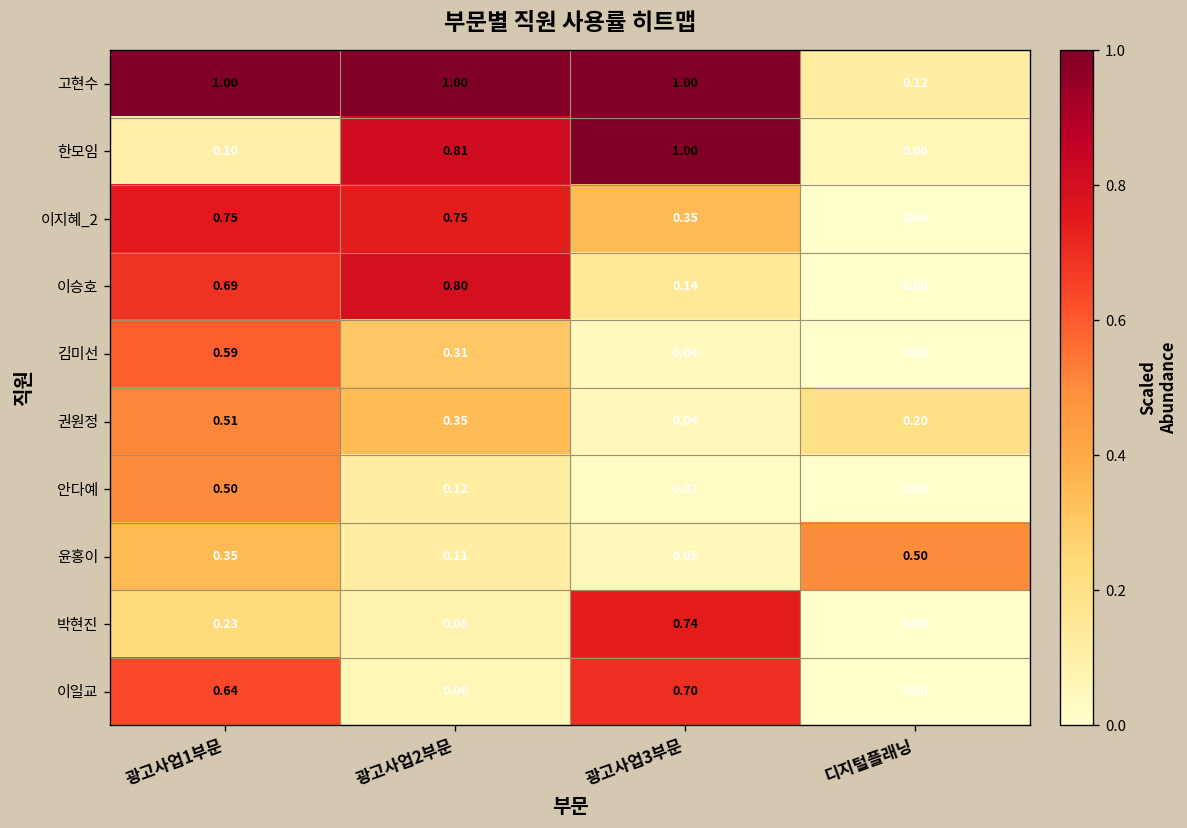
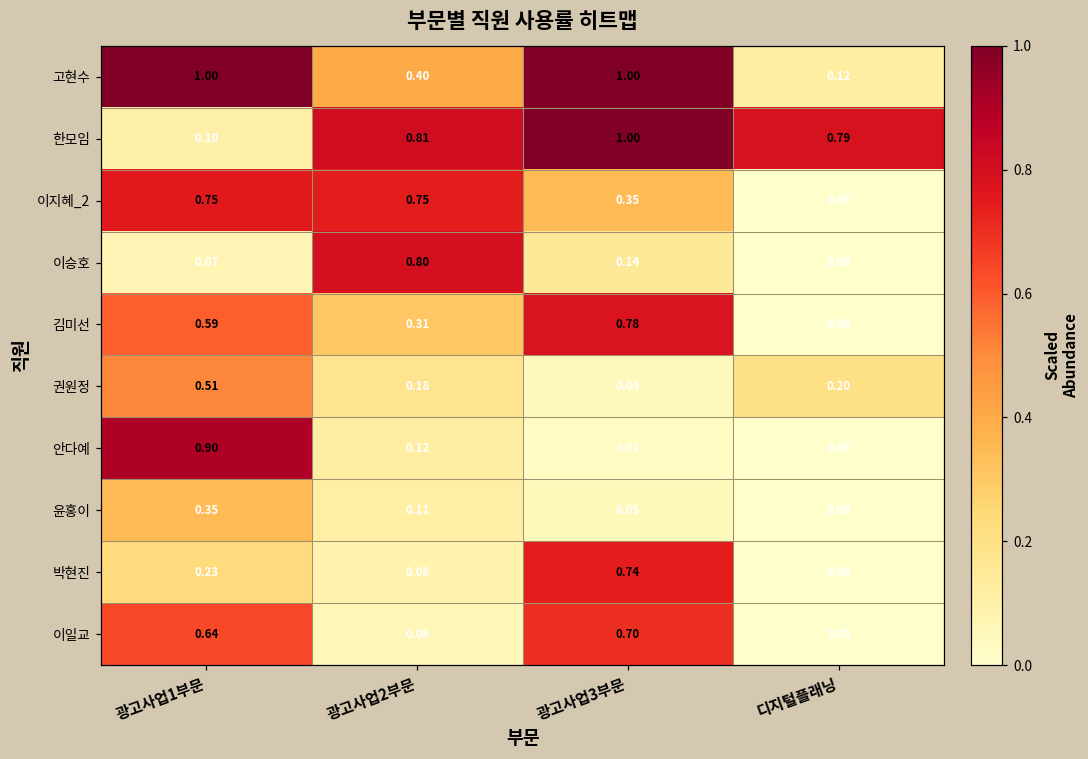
  {
    "고현수": {
      "광고사업1부문": 1.00,
-     "광고사업2부문": 1.00,
+     "광고사업2부문": 0.40,
      "광고사업3부문": 1.00,
      "디지털플래닝": 0.12
    },
    "한모임": {
      "광고사업1부문": 0.10,
      "광고사업2부문": 0.81,
      "광고사업3부문": 1.00,
-     "디지털플래닝": 0.06
+     "디지털플래닝": 0.79
    },
    "이지혜_2": {
      "광고사업1부문": 0.75,
      "광고사업2부문": 0.75,
      "광고사업3부문": 0.35,
      "디지털플래닝": 0.00
    },
    "이승호": {
-     "광고사업1부문": 0.69,
+     "광고사업1부문": 0.07,
      "광고사업2부문": 0.80,
      "광고사업3부문": 0.14,
      "디지털플래닝": 0.00
    },
    "김미선": {
      "광고사업1부문": 0.59,
      "광고사업2부문": 0.31,
-     "광고사업3부문": 0.04,
+     "광고사업3부문": 0.78,
      "디지털플래닝": 0.00
    },
    "권원정": {
      "광고사업1부문": 0.51,
-     "광고사업2부문": 0.35,
+     "광고사업2부문": 0.18,
      "광고사업3부문": 0.04,
      "디지털플래닝": 0.20
    },
    "안다예": {
-     "광고사업1부문": 0.50,
+     "광고사업1부문": 0.90,
      "광고사업2부문": 0.12,
      "광고사업3부문": 0.02,
      "디지털플래닝": 0.00
    },
    "윤홍이": {
      "광고사업1부문": 0.35,
      "광고사업2부문": 0.11,
      "광고사업3부문": 0.05,
-     "디지털플래닝": 0.50
+     "디지털플래닝": 0.00
    },
    "박현진": {
      "광고사업1부문": 0.23,
      "광고사업2부문": 0.08,
      "광고사업3부문": 0.74,
      "디지털플래닝": 0.00
    },
    "이일교": {
      "광고사업1부문": 0.64,
      "광고사업2부문": 0.06,
      "광고사업3부문": 0.70,
      "디지털플래닝": 0.00
    }
  }
